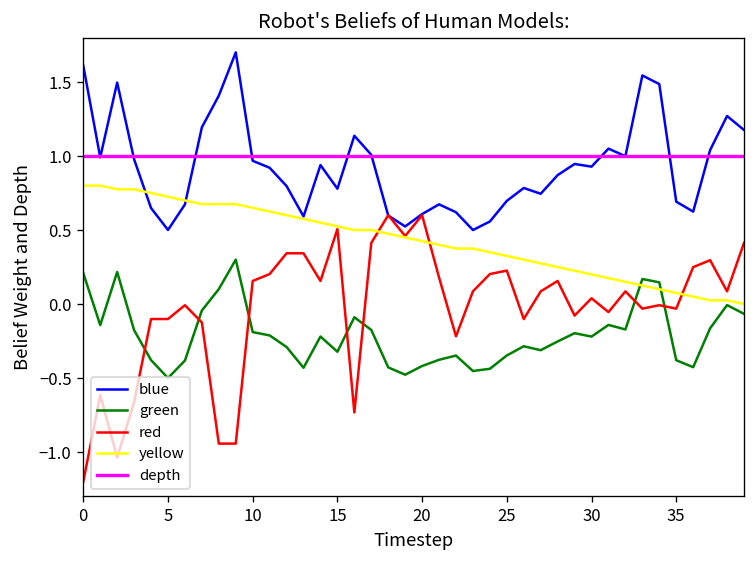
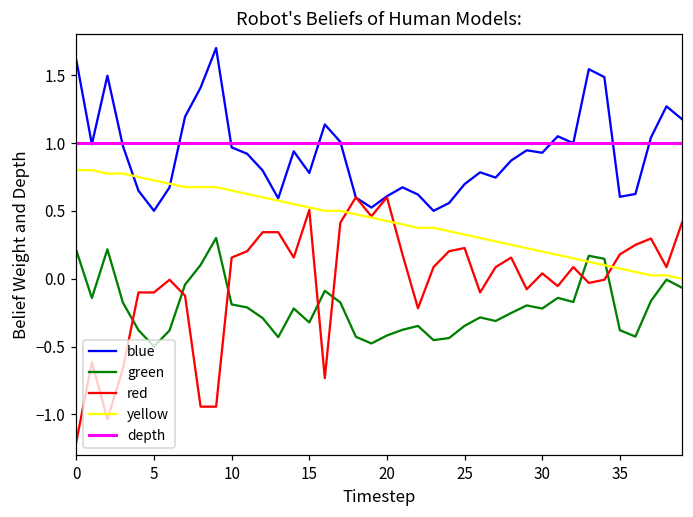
  {
    "blue": {
      "0": 1.61,
      "5": 0.50,
      "10": 0.97,
      "15": 0.78,
      "25": 0.70,
      "30": 0.93,
-     "35": 0.69
+     "35": 0.60
    },
    "green": {
      "0": 0.21,
      "10": -0.19,
      "15": -0.32,
      "20": -0.42,
      "25": -0.35,
      "30": -0.22,
      "35": -0.38
    },
    "red": {
      "0": -1.20,
      "5": -0.10,
      "10": 0.16,
      "25": 0.23,
      "30": 0.04,
-     "35": -0.03
+     "35": 0.18
    },
    "yellow": {
      "0": 0.80,
      "5": 0.73,
      "10": 0.65,
      "20": 0.43,
      "25": 0.33,
      "30": 0.20,
      "35": 0.08
    }
  }
